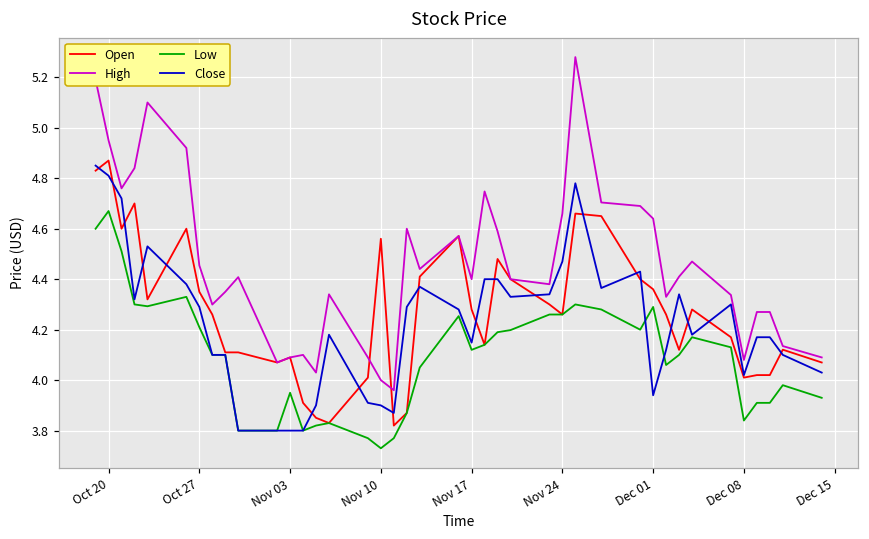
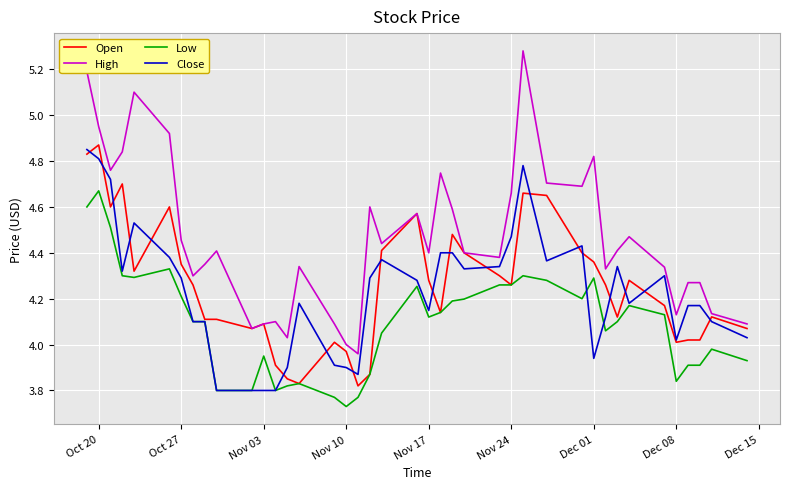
  {
    "Open": {
      "Oct 20": 4.87,
      "Oct 27": 4.35,
-     "Nov 10": 4.56,
+     "Nov 10": 3.97,
      "Nov 17": 4.28,
      "Dec 01": 4.36
    },
    "High": {
      "Oct 20": 4.95,
      "Oct 27": 4.45,
      "Nov 10": 4.00,
      "Nov 17": 4.40,
      "Nov 24": 4.66,
-     "Dec 01": 4.64,
-     "Dec 08": 4.08
+     "Dec 01": 4.82,
+     "Dec 08": 4.13
    },
    "Low": {
      "Oct 20": 4.67,
      "Oct 27": 4.21,
      "Nov 03": 3.95,
      "Nov 10": 3.73,
      "Nov 17": 4.12,
      "Dec 01": 4.29,
      "Dec 08": 3.84
    },
    "Close": {
      "Oct 20": 4.81,
      "Oct 27": 4.29,
      "Nov 03": 3.80,
      "Nov 10": 3.90,
      "Nov 17": 4.15,
      "Nov 24": 4.47,
      "Dec 01": 3.94
    }
  }
